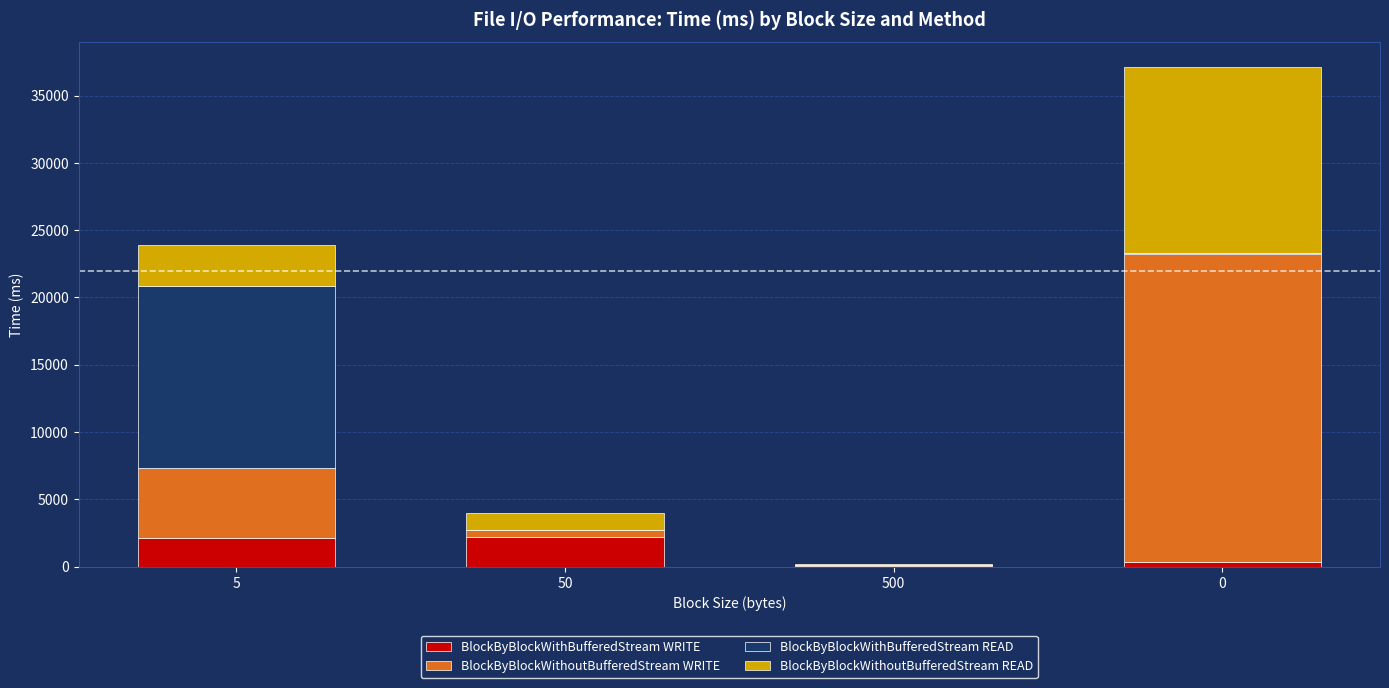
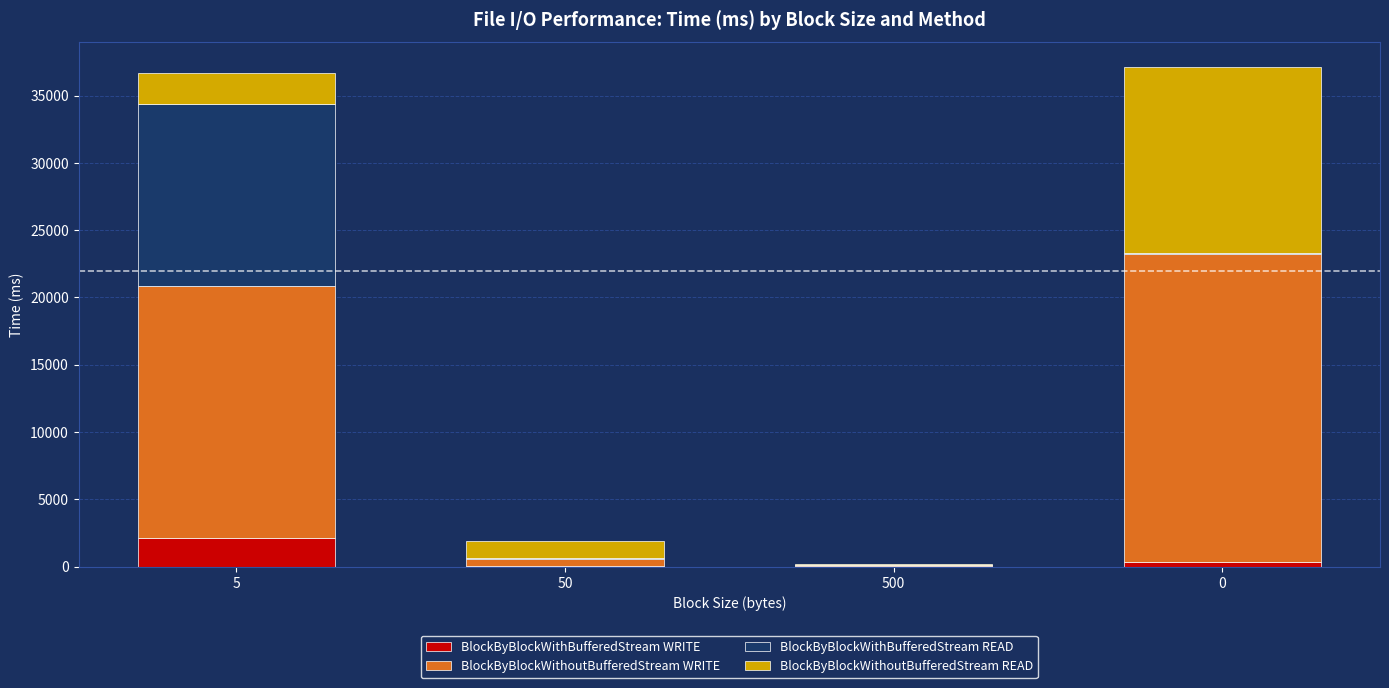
  {
    "BlockByBlockWithBufferedStream WRITE": {
      "5": 2100,
-     "50": 2200,
+     "50": 0,
      "0": 400
    },
    "BlockByBlockWithoutBufferedStream WRITE": {
-     "5": 5200,
+     "5": 18700,
      "50": 500,
      "0": 22900
    },
    "BlockByBlockWithBufferedStream READ": {
      "5": 13600
    },
    "BlockByBlockWithoutBufferedStream READ": {
-     "5": 3000,
+     "5": 2300,
      "50": 1300,
      "0": 13800
    }
  }
